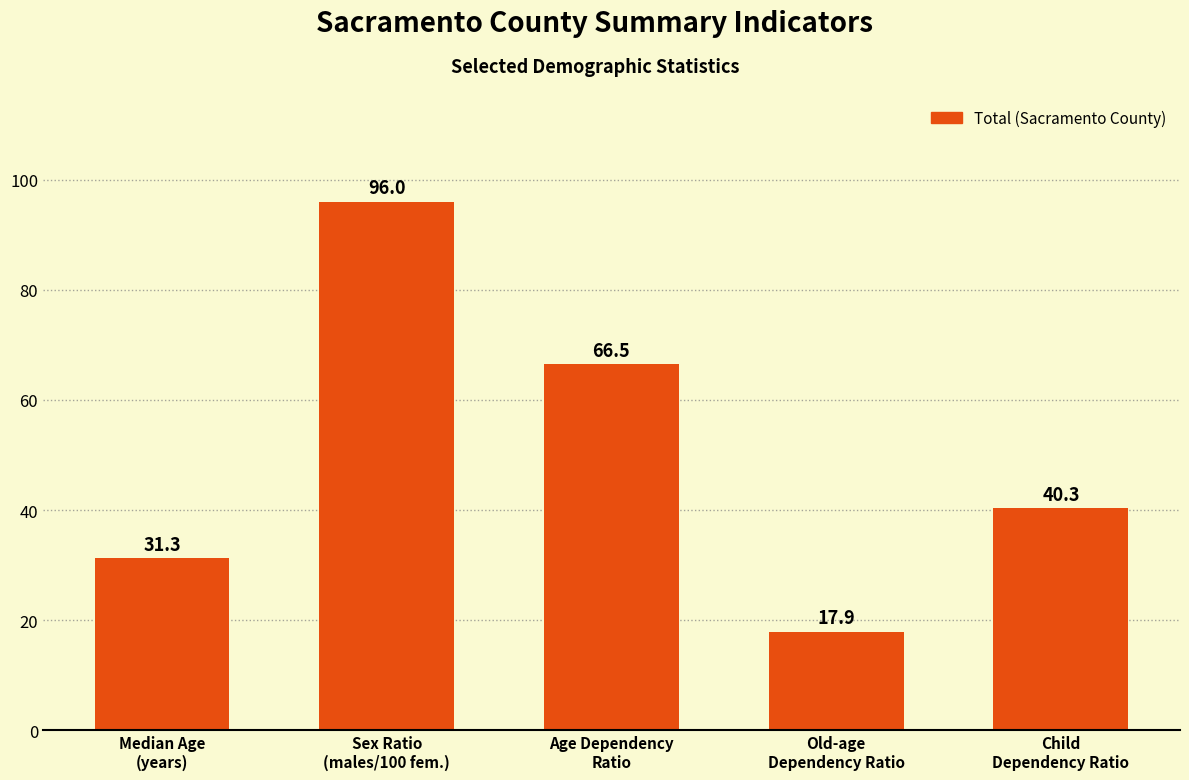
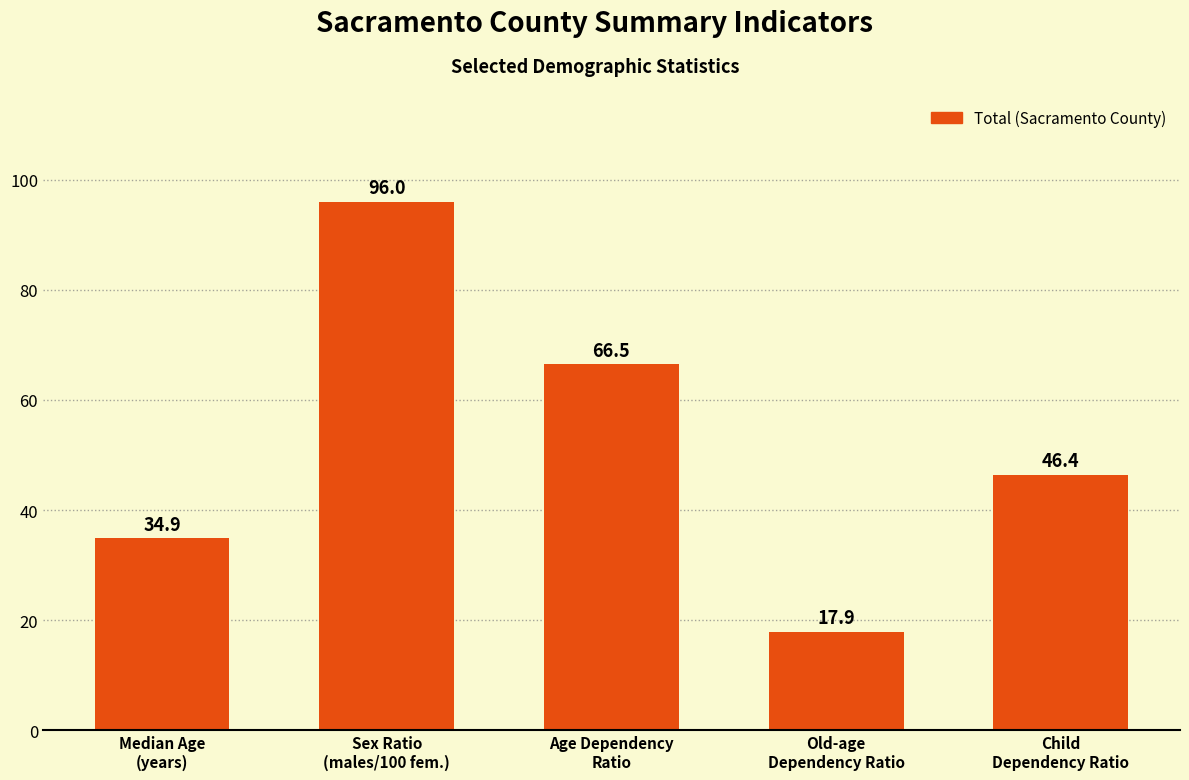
  {
-   "Median Age (years)": 31.3,
+   "Median Age (years)": 34.9,
    "Sex Ratio (males/100 fem.)": 96.0,
    "Age Dependency Ratio": 66.5,
    "Old-age Dependency Ratio": 17.9,
-   "Child Dependency Ratio": 40.3
+   "Child Dependency Ratio": 46.4
  }
